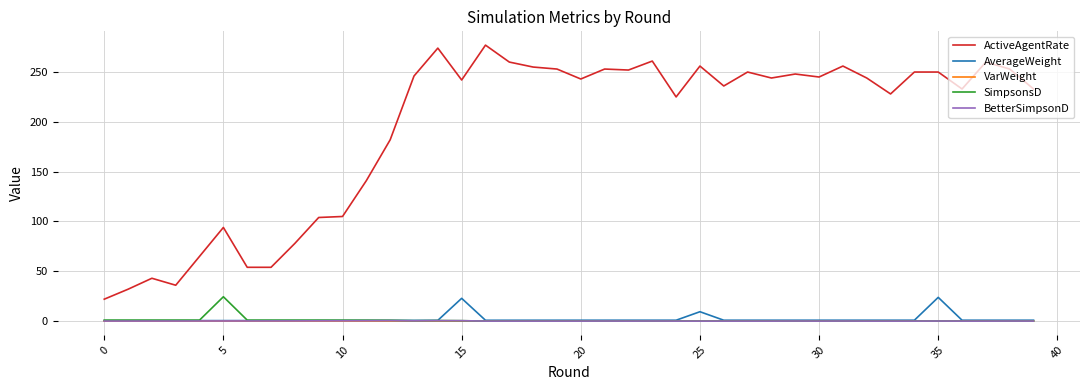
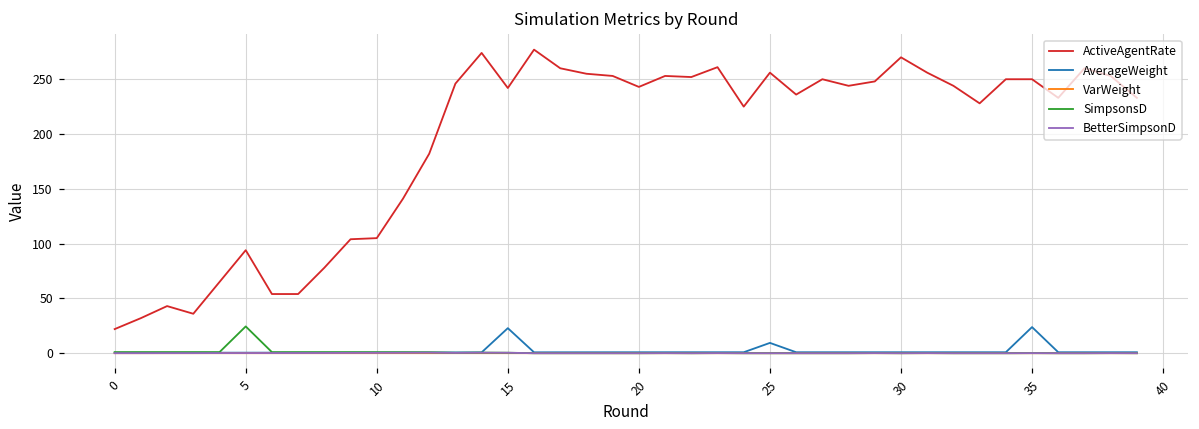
  {
    "ActiveAgentRate": {
      "0": 20,
      "5": 90,
      "10": 110,
      "15": 240,
      "20": 240,
      "25": 260,
-     "30": 250,
+     "30": 270,
      "35": 250
    },
    "AverageWeight": {
      "15": 20,
      "25": 10,
      "35": 20
    },
    "SimpsonsD": {
      "5": 20
    }
  }
